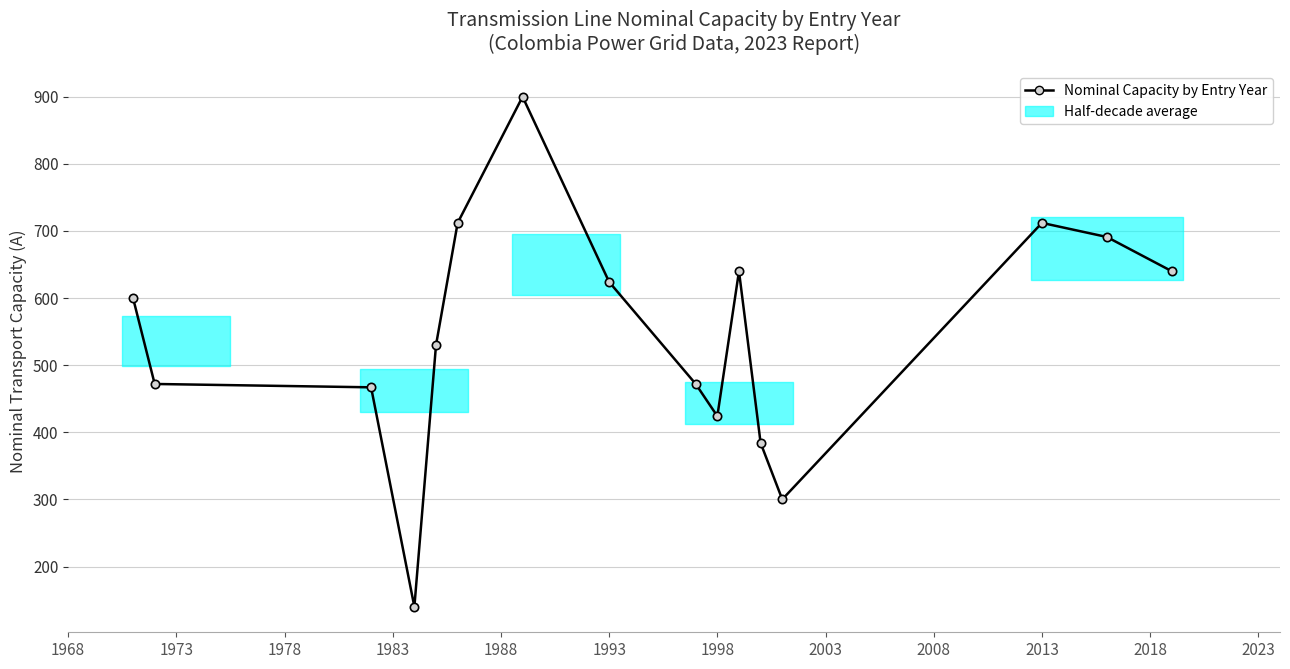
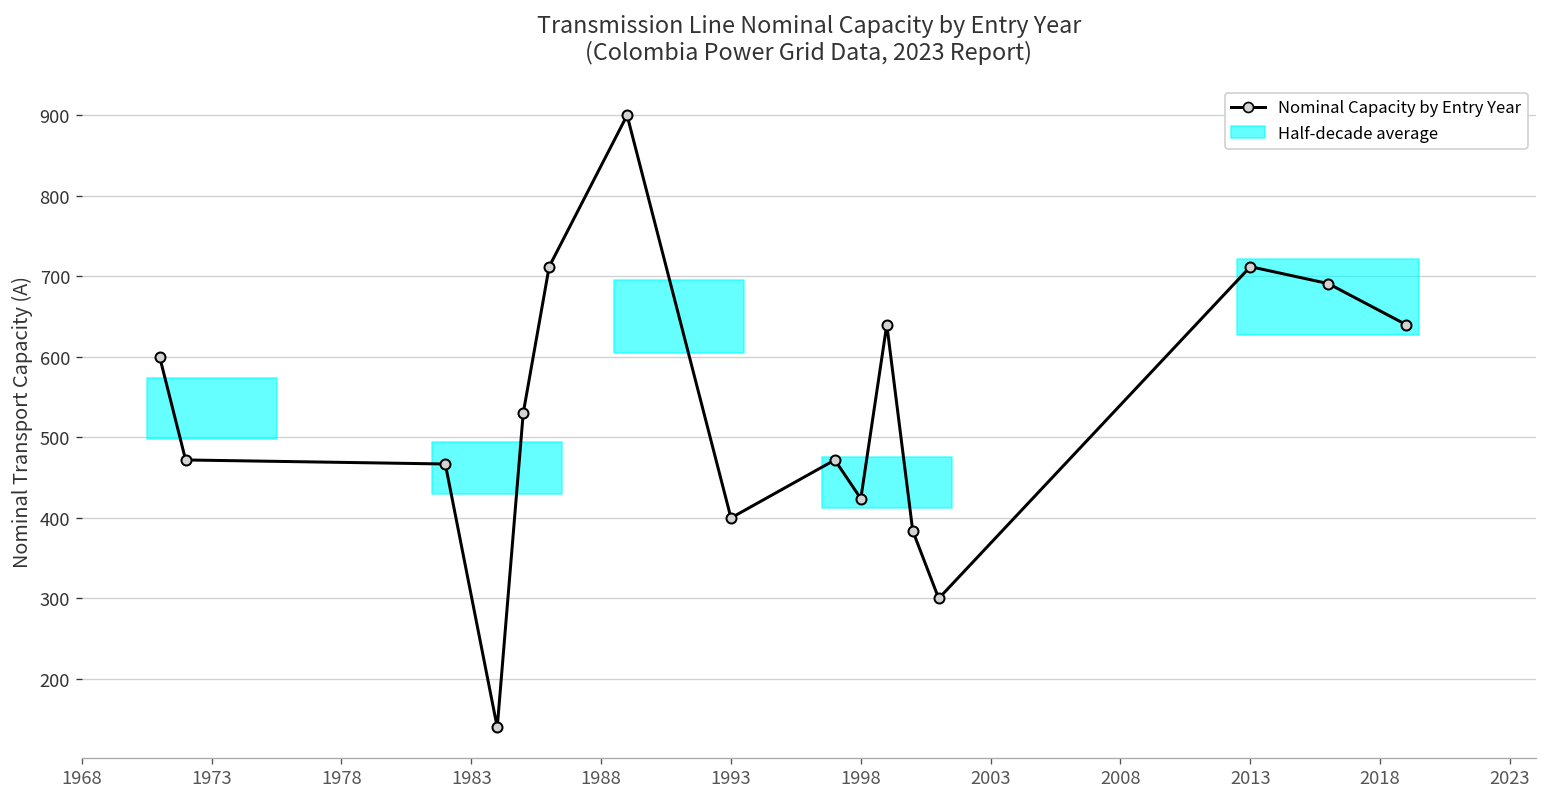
  {
    "Nominal Capacity by Entry Year": {
-     "1993": 620,
+     "1993": 400,
      "1998": 420,
      "2013": 710
    }
  }
